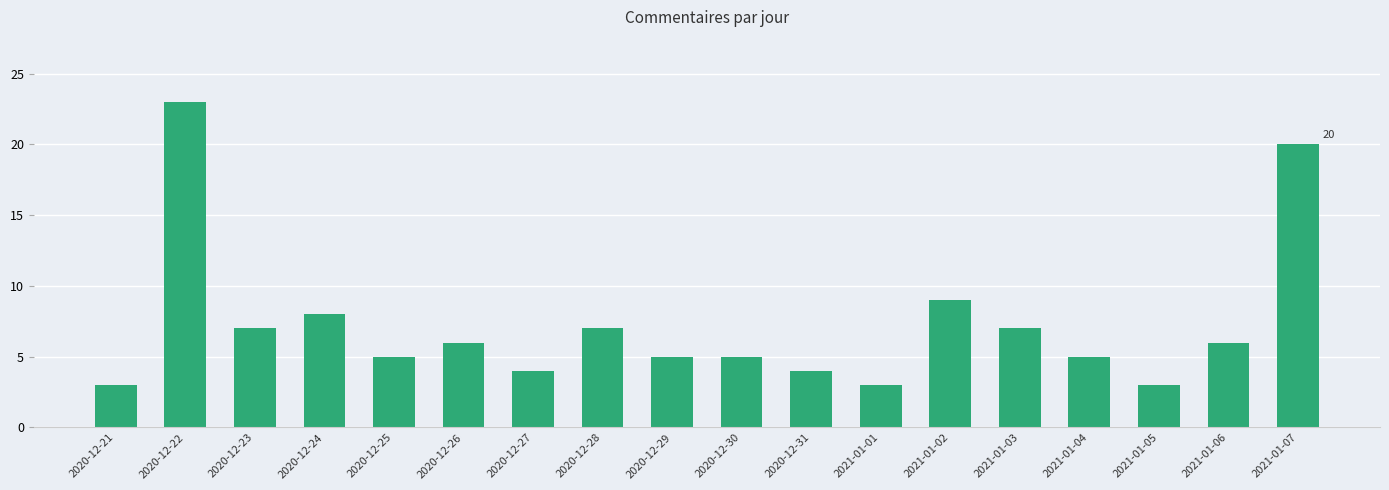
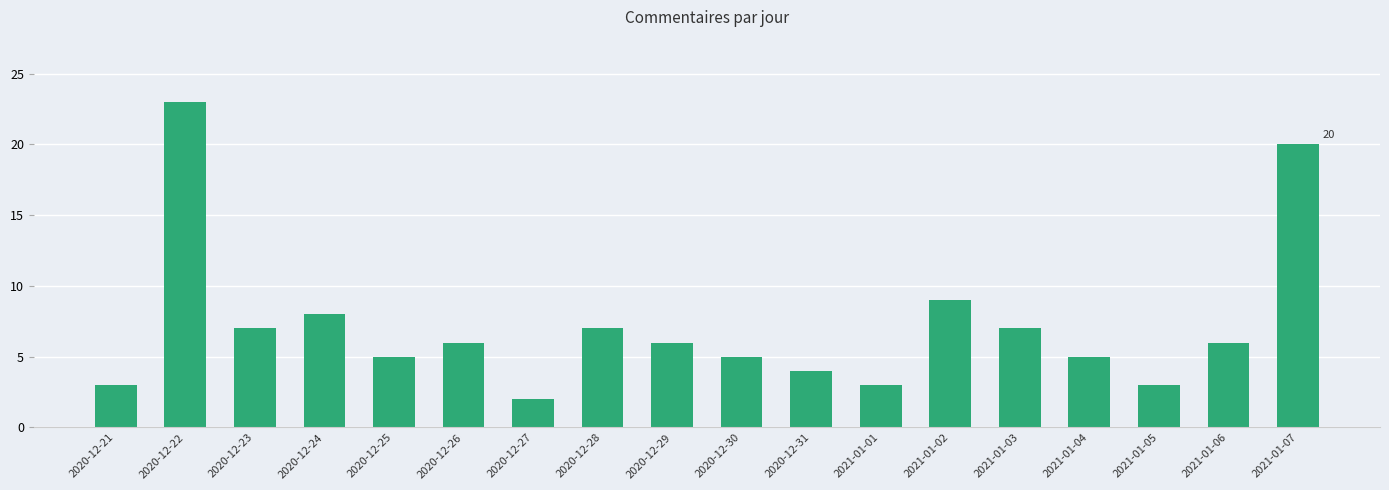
  {
    "2020-12-21": 3,
    "2020-12-22": 23,
    "2020-12-23": 7,
    "2020-12-24": 8,
    "2020-12-25": 5,
    "2020-12-26": 6,
-   "2020-12-27": 4,
+   "2020-12-27": 2,
    "2020-12-28": 7,
-   "2020-12-29": 5,
+   "2020-12-29": 6,
    "2020-12-30": 5,
    "2020-12-31": 4,
    "2021-01-01": 3,
    "2021-01-02": 9,
    "2021-01-03": 7,
    "2021-01-04": 5,
    "2021-01-05": 3,
    "2021-01-06": 6
  }
